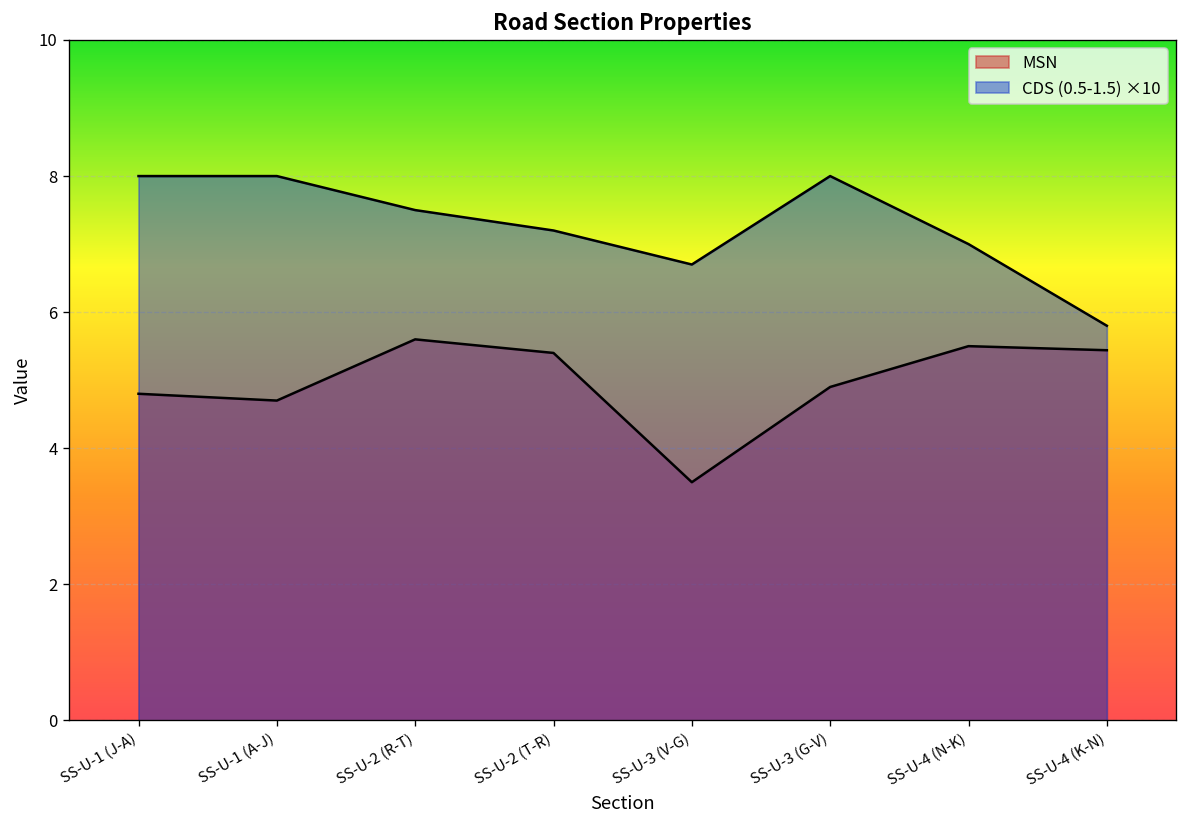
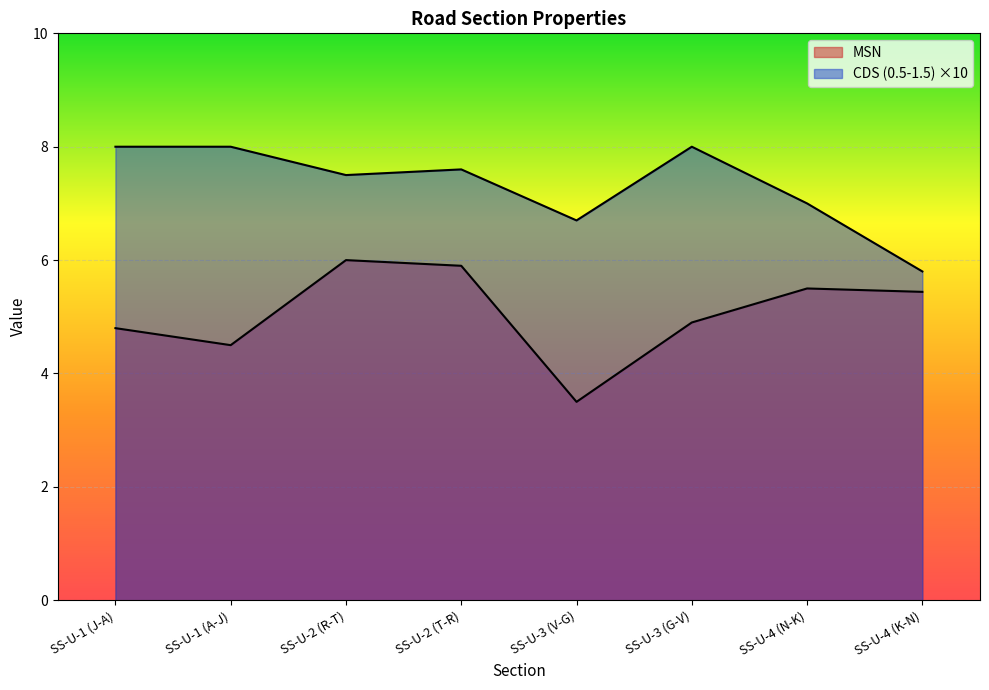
  {
    "MSN": {
      "SS-U-1 (J-A)": 4.8,
-     "SS-U-1 (A-J)": 4.7,
-     "SS-U-2 (R-T)": 5.6,
-     "SS-U-2 (T-R)": 5.4,
+     "SS-U-1 (A-J)": 4.5,
+     "SS-U-2 (R-T)": 6.0,
+     "SS-U-2 (T-R)": 5.9,
      "SS-U-3 (V-G)": 3.5,
      "SS-U-3 (G-V)": 4.9,
      "SS-U-4 (N-K)": 5.5,
      "SS-U-4 (K-N)": 5.4
    },
    "CDS (0.5-1.5) ×10": {
      "SS-U-1 (J-A)": 8.0,
      "SS-U-1 (A-J)": 8.0,
      "SS-U-2 (R-T)": 7.5,
-     "SS-U-2 (T-R)": 7.2,
+     "SS-U-2 (T-R)": 7.6,
      "SS-U-3 (V-G)": 6.7,
      "SS-U-3 (G-V)": 8.0,
      "SS-U-4 (N-K)": 7.0,
      "SS-U-4 (K-N)": 5.8
    }
  }
